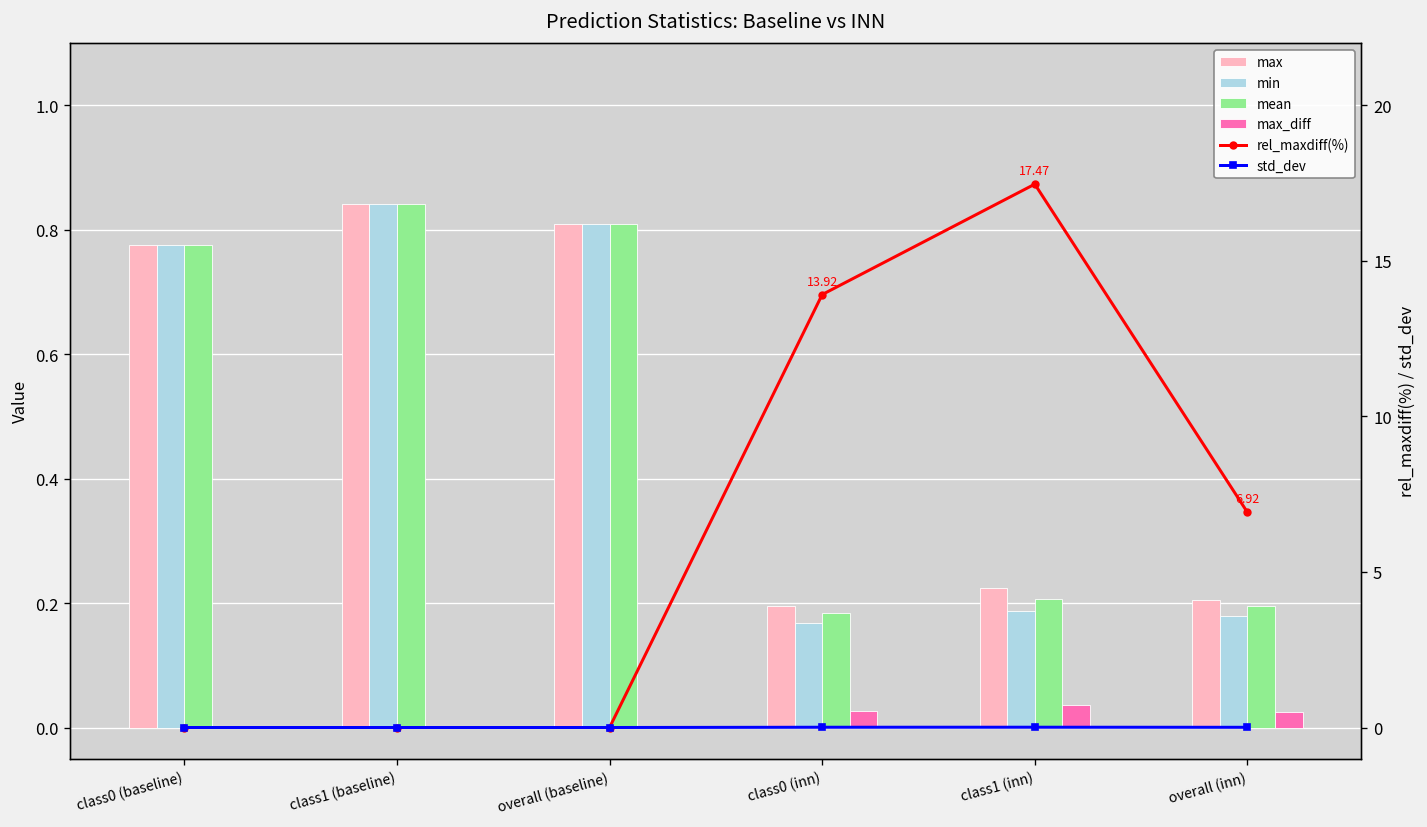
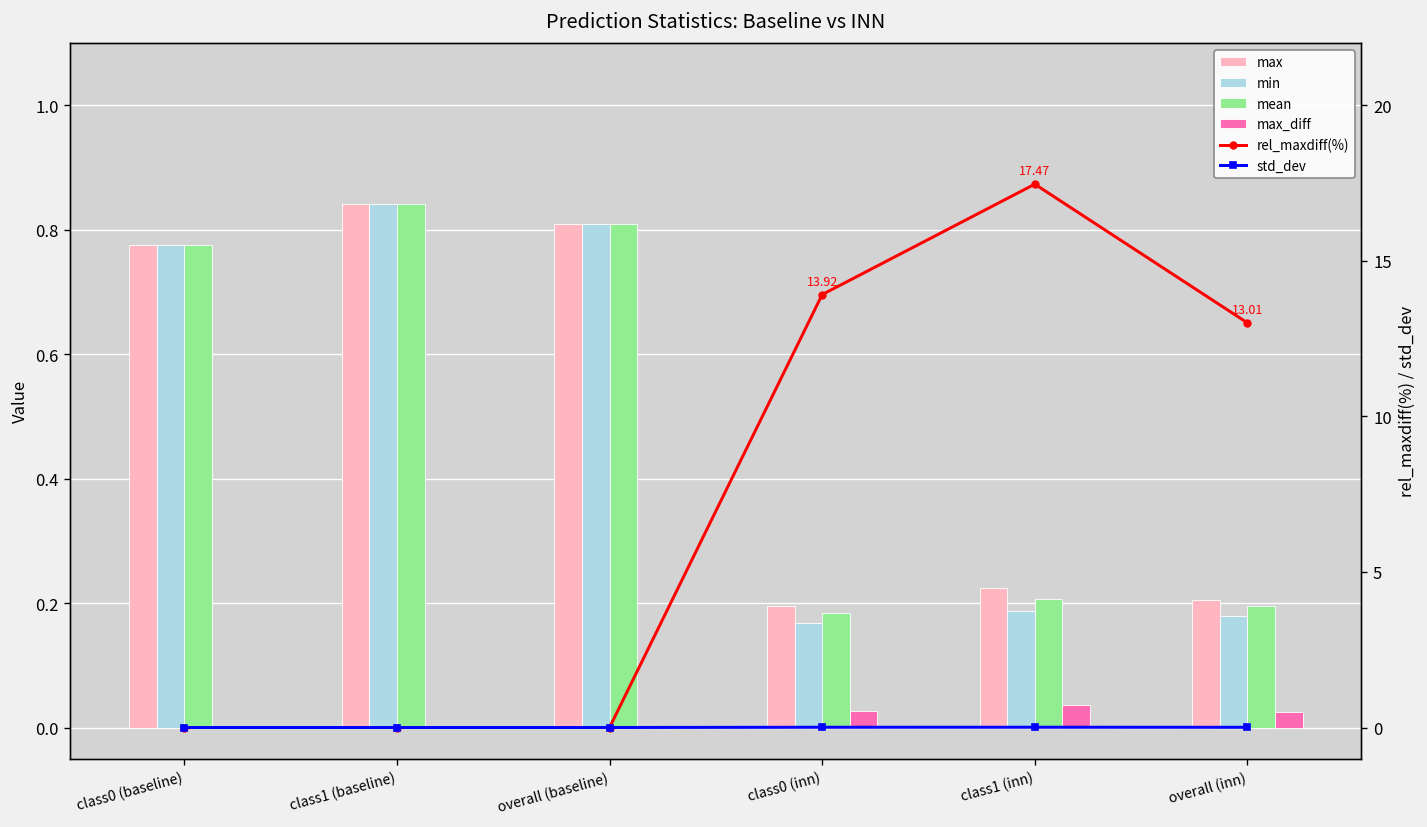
  {
    "rel_maxdiff(%)": {
      "class0 (inn)": 13.92,
      "class1 (inn)": 17.47,
-     "overall (inn)": 6.92
+     "overall (inn)": 13.01
    }
  }
